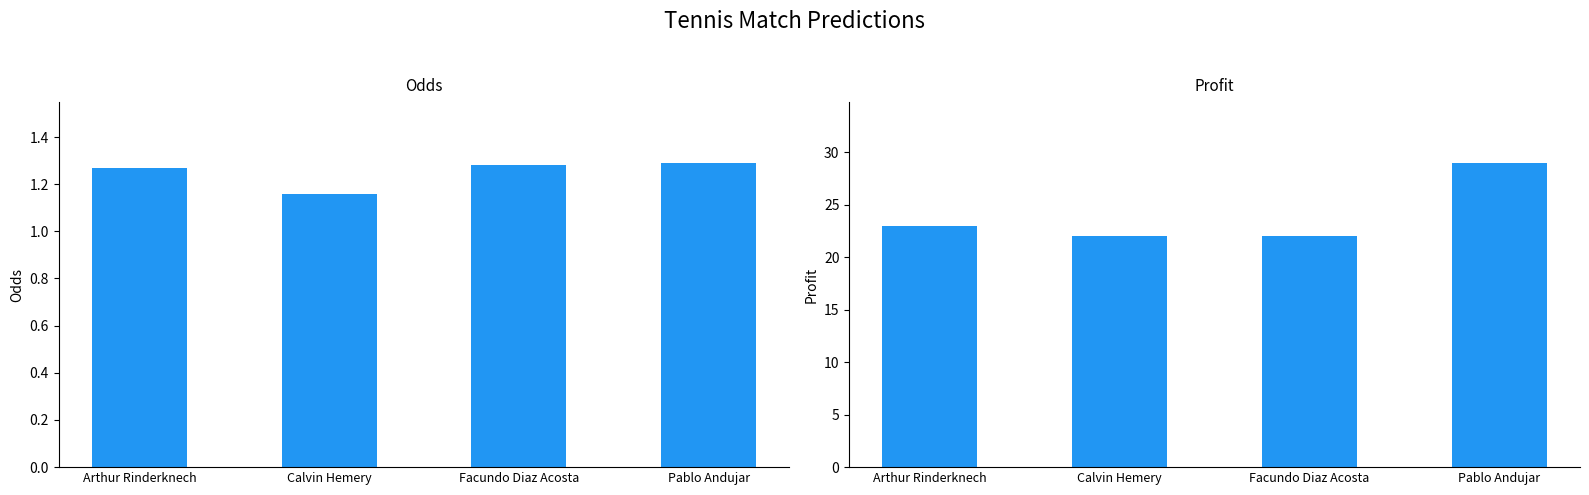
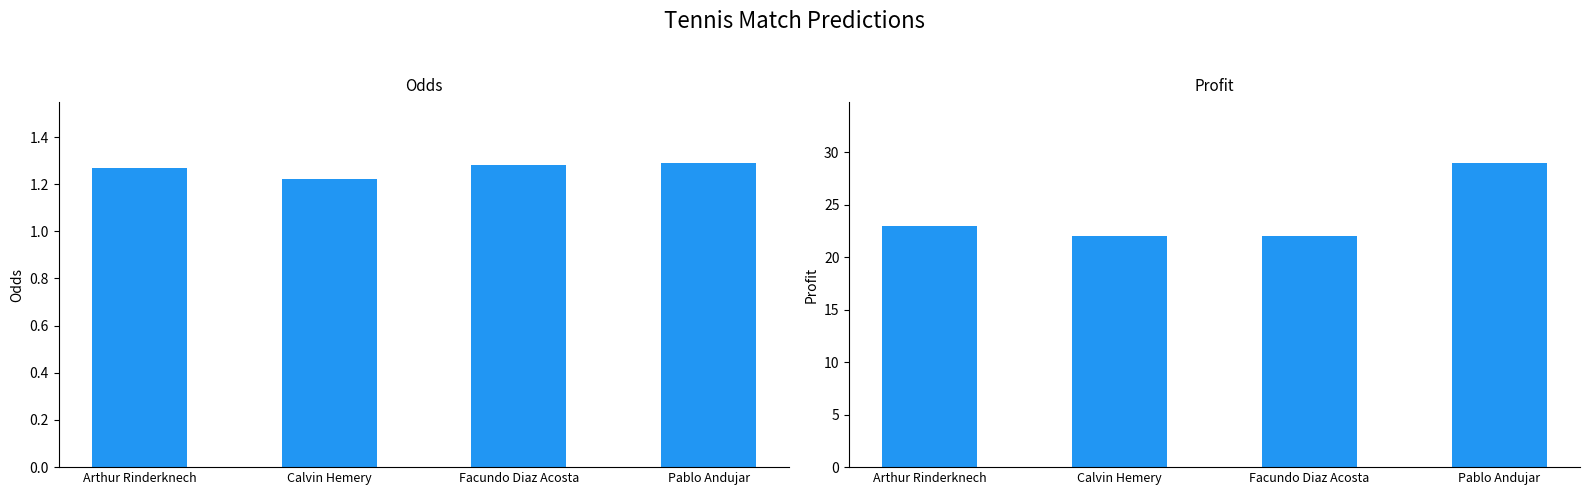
  {
    "Odds": {
      "Arthur Rinderknech": 1.27,
-     "Calvin Hemery": 1.16,
+     "Calvin Hemery": 1.22,
      "Facundo Diaz Acosta": 1.28,
      "Pablo Andujar": 1.29
    },
    "Profit": {
      "Arthur Rinderknech": 23.0,
      "Calvin Hemery": 22.0,
      "Facundo Diaz Acosta": 22.0,
      "Pablo Andujar": 29.0
    }
  }
